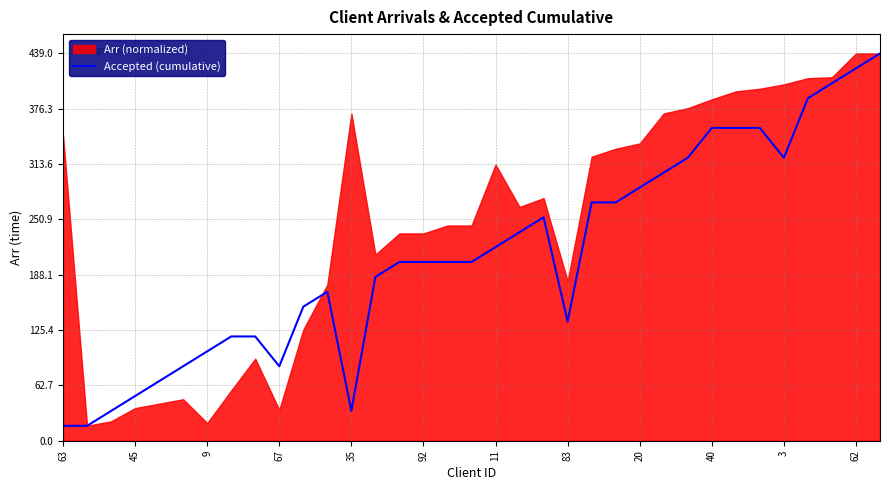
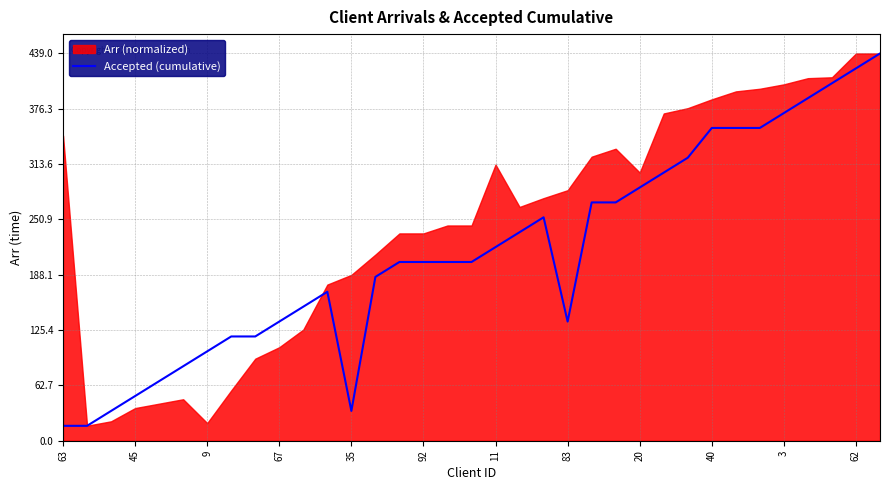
  {
    "Accepted (cumulative)": {
      "63": 20,
      "45": 50,
      "9": 100,
-     "67": 80,
+     "67": 140,
      "35": 30,
      "92": 200,
      "11": 220,
      "83": 140,
      "20": 290,
      "40": 350,
-     "3": 320,
+     "3": 370,
      "62": 420
    },
    "Arr (normalized)": {
      "63": 350,
      "45": 40,
      "9": 20,
-     "67": 40,
-     "35": 370,
+     "67": 110,
+     "35": 190,
      "92": 240,
      "11": 310,
-     "83": 180,
-     "20": 340,
+     "83": 280,
+     "20": 300,
      "40": 390,
      "3": 400,
      "62": 440
    }
  }
